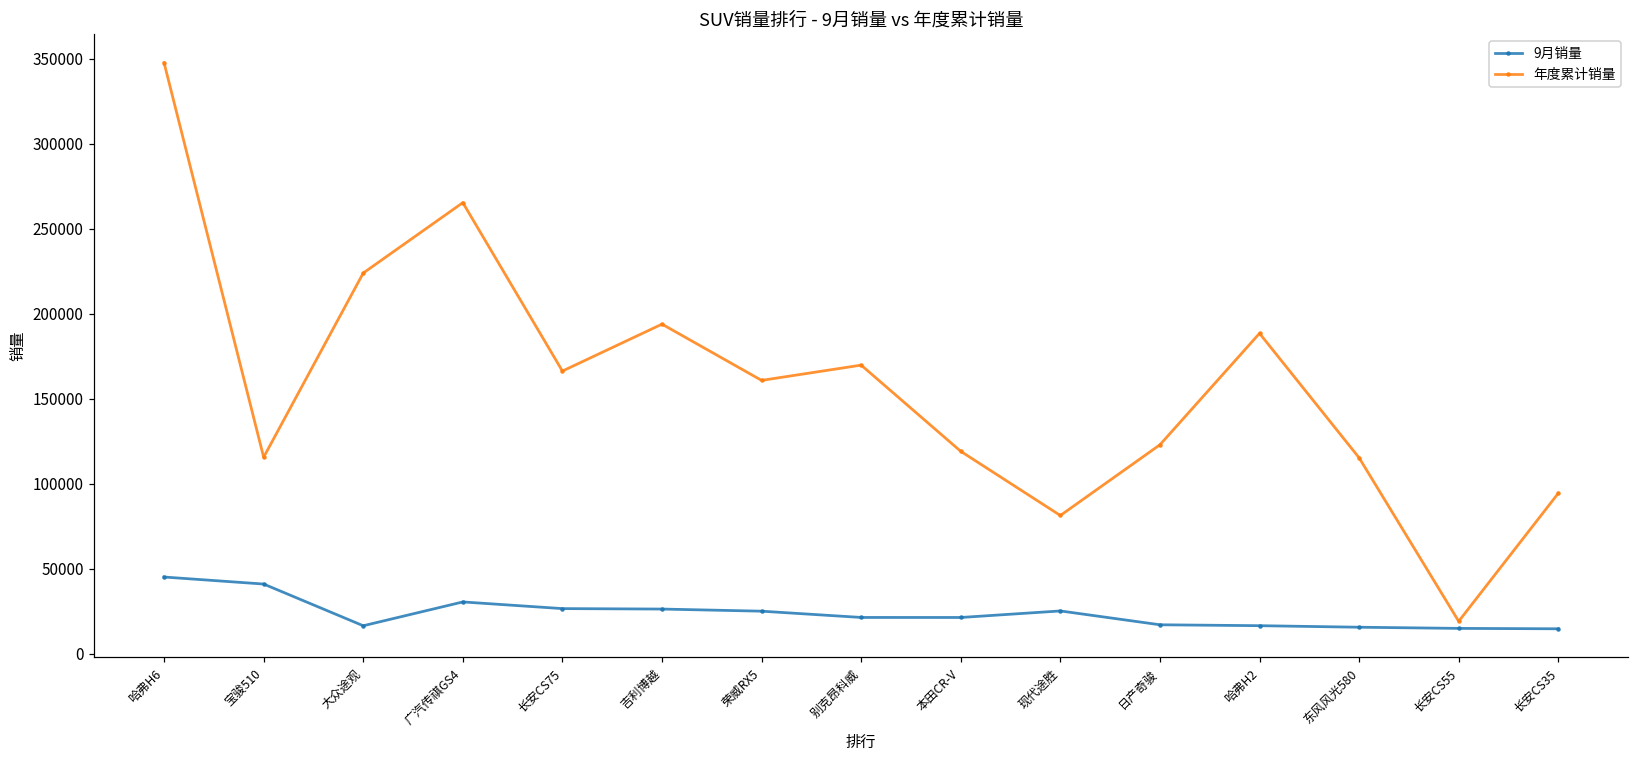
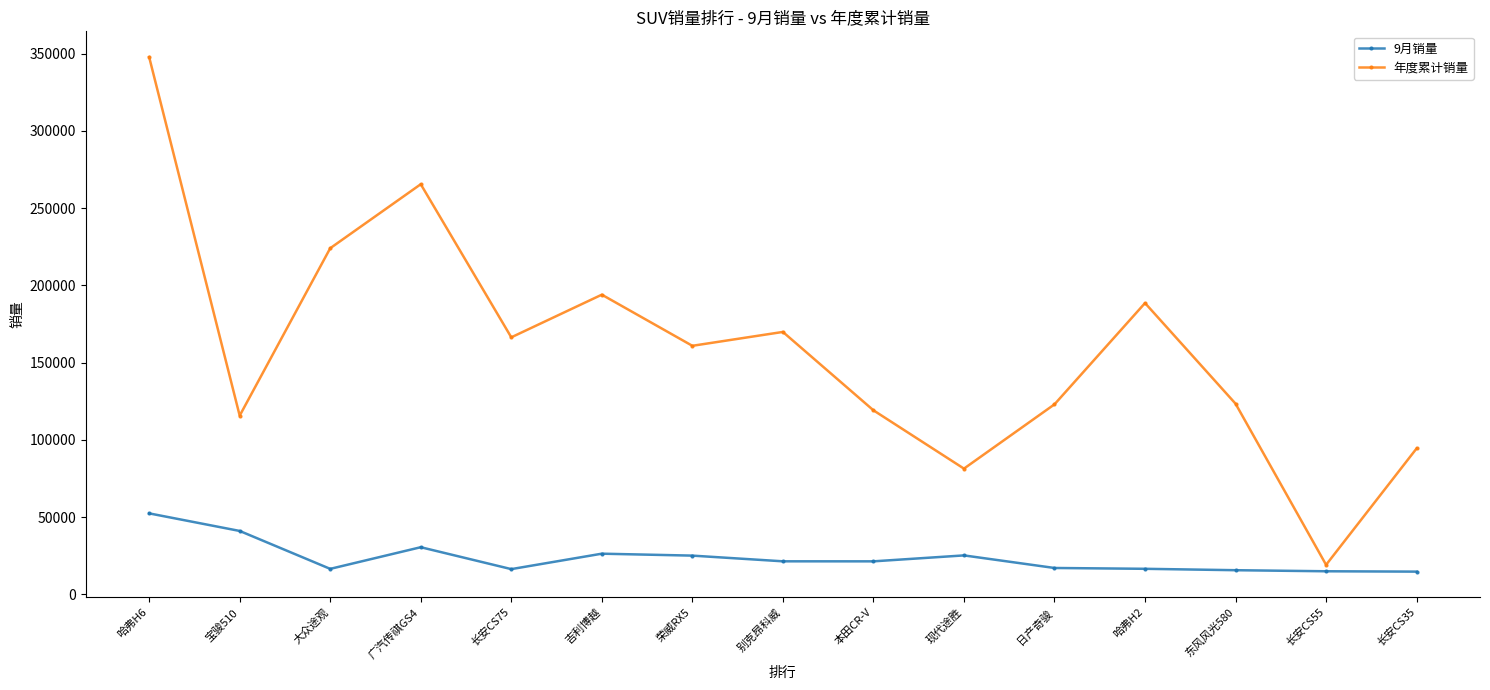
  {
    "9月销量": {
-     "哈弗H6": 45000,
+     "哈弗H6": 52000,
      "宝骏510": 41000,
      "大众途观": 16000,
      "广汽传祺GS4": 31000,
-     "长安CS75": 27000,
+     "长安CS75": 16000,
      "吉利博越": 26000,
      "荣威RX5": 25000,
      "别克昂科威": 21000,
      "本田CR-V": 21000,
      "现代途胜": 25000,
      "日产奇骏": 17000,
      "哈弗H2": 17000,
      "东风风光580": 16000,
      "长安CS55": 15000,
      "长安CS35": 15000
    },
    "年度累计销量": {
      "哈弗H6": 348000,
      "宝骏510": 116000,
      "大众途观": 224000,
      "广汽传祺GS4": 265000,
      "长安CS75": 166000,
      "吉利博越": 194000,
      "荣威RX5": 161000,
      "别克昂科威": 170000,
      "本田CR-V": 119000,
      "现代途胜": 81000,
      "日产奇骏": 123000,
      "哈弗H2": 189000,
-     "东风风光580": 115000,
+     "东风风光580": 123000,
      "长安CS55": 19000,
      "长安CS35": 94000
    }
  }
